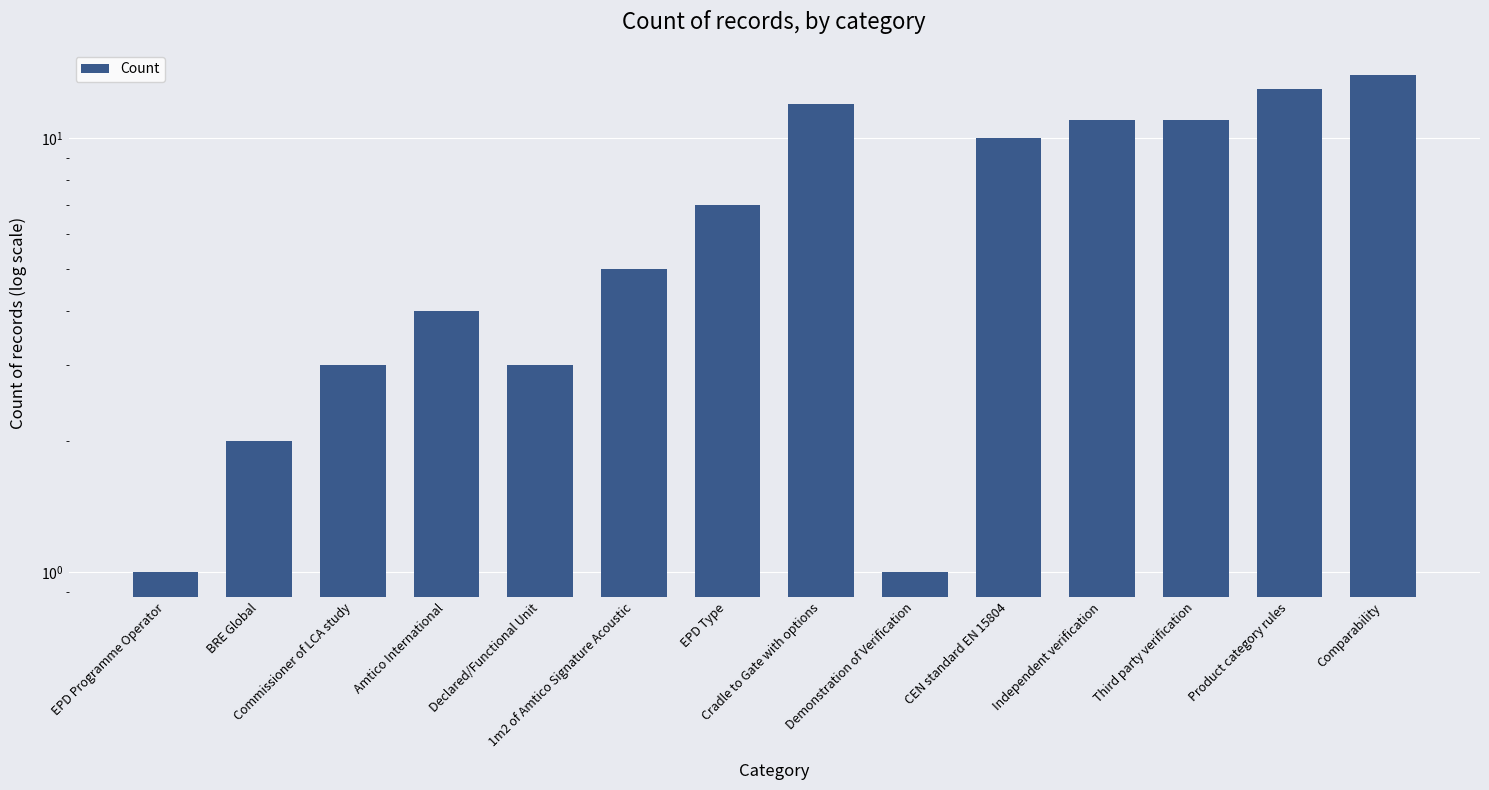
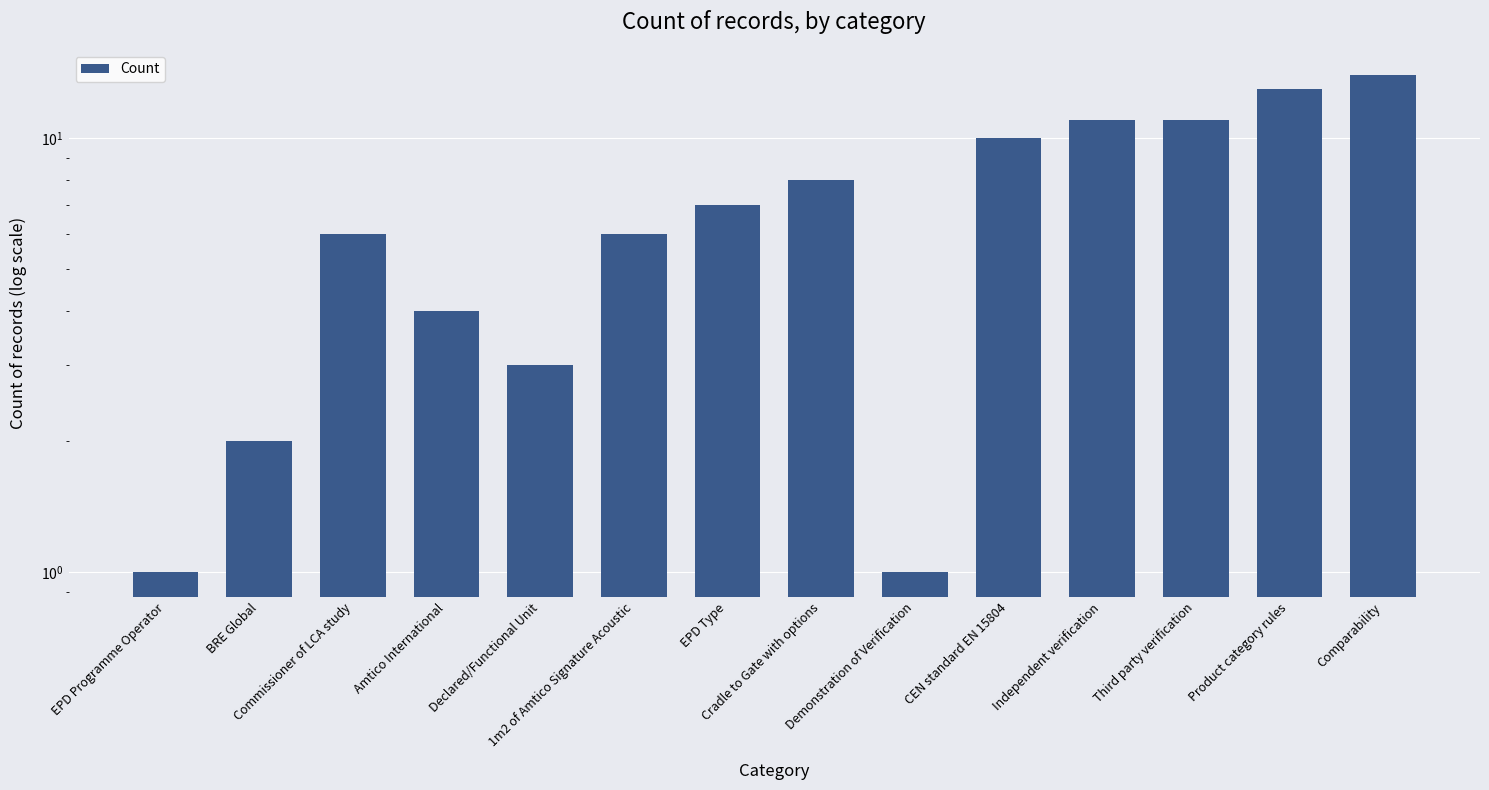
  {
    "EPD Programme Operator": 1,
    "BRE Global": 2,
-   "Commissioner of LCA study": 3,
+   "Commissioner of LCA study": 6,
    "Amtico International": 4,
    "Declared/Functional Unit": 3,
-   "1m2 of Amtico Signature Acoustic": 5,
+   "1m2 of Amtico Signature Acoustic": 6,
    "EPD Type": 7,
-   "Cradle to Gate with options": 12,
+   "Cradle to Gate with options": 8,
    "Demonstration of Verification": 1,
    "CEN standard EN 15804": 10,
    "Independent verification": 11,
    "Third party verification": 11,
    "Product category rules": 13,
    "Comparability": 14
  }
